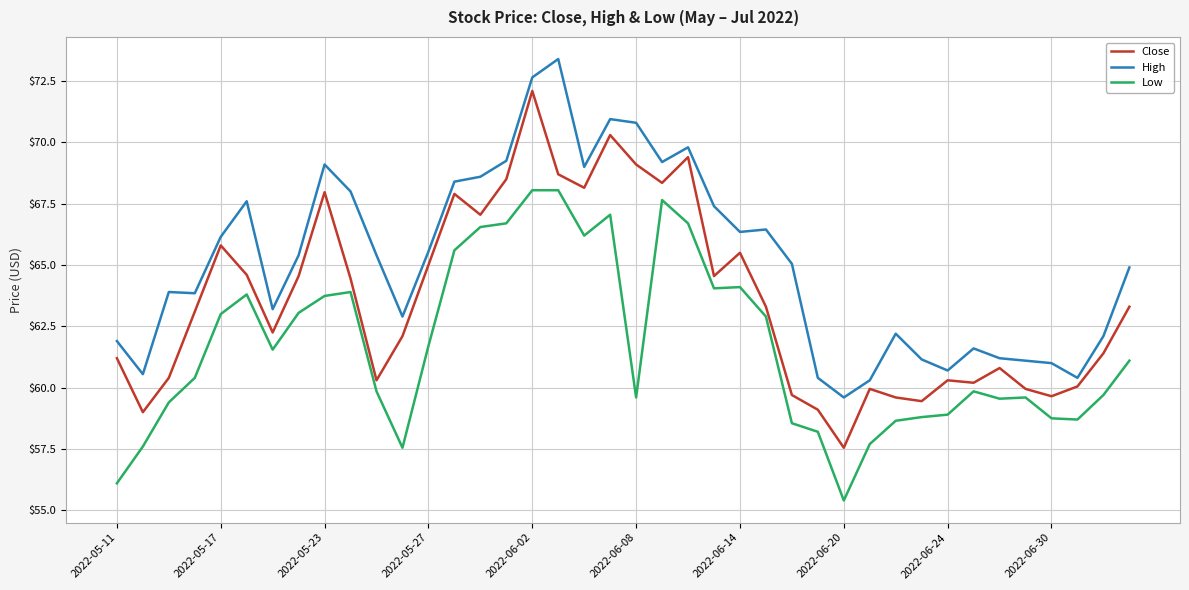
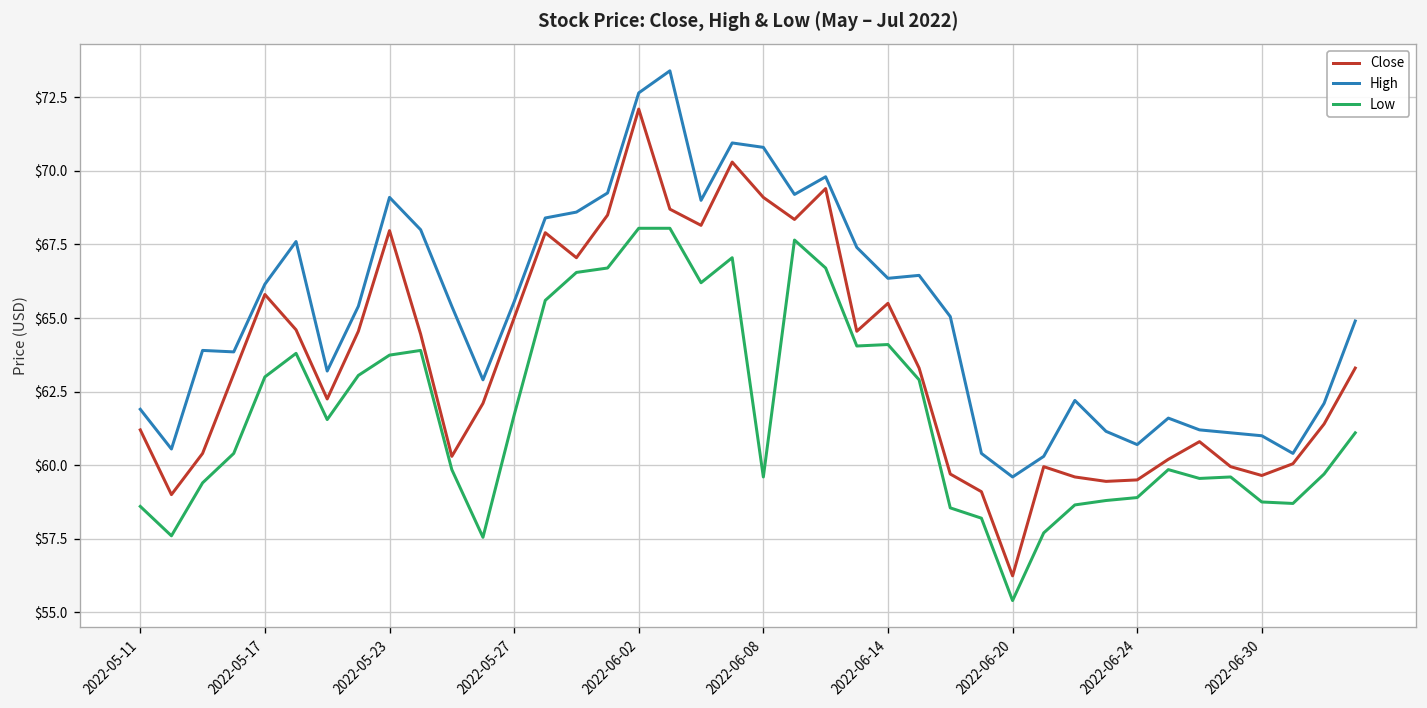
  {
    "Close": {
      "2022-05-11": "$61.2",
      "2022-05-17": "$65.8",
      "2022-05-23": "$68.0",
      "2022-05-27": "$65.0",
      "2022-06-02": "$72.1",
      "2022-06-08": "$69.1",
      "2022-06-14": "$65.5",
-     "2022-06-20": "$57.6",
-     "2022-06-24": "$60.3",
+     "2022-06-20": "$56.2",
+     "2022-06-24": "$59.5",
      "2022-06-30": "$59.7"
    },
    "High": {
      "2022-05-11": "$61.9",
      "2022-05-17": "$66.2",
      "2022-05-23": "$69.1",
      "2022-05-27": "$65.6",
      "2022-06-02": "$72.7",
      "2022-06-08": "$70.8",
      "2022-06-14": "$66.4",
      "2022-06-20": "$59.6",
      "2022-06-24": "$60.7",
      "2022-06-30": "$61.0"
    },
    "Low": {
-     "2022-05-11": "$56.1",
+     "2022-05-11": "$58.6",
      "2022-05-17": "$63.0",
      "2022-05-23": "$63.7",
      "2022-05-27": "$61.7",
      "2022-06-02": "$68.1",
      "2022-06-08": "$59.6",
      "2022-06-14": "$64.1",
      "2022-06-20": "$55.4",
      "2022-06-24": "$58.9",
      "2022-06-30": "$58.8"
    }
  }
